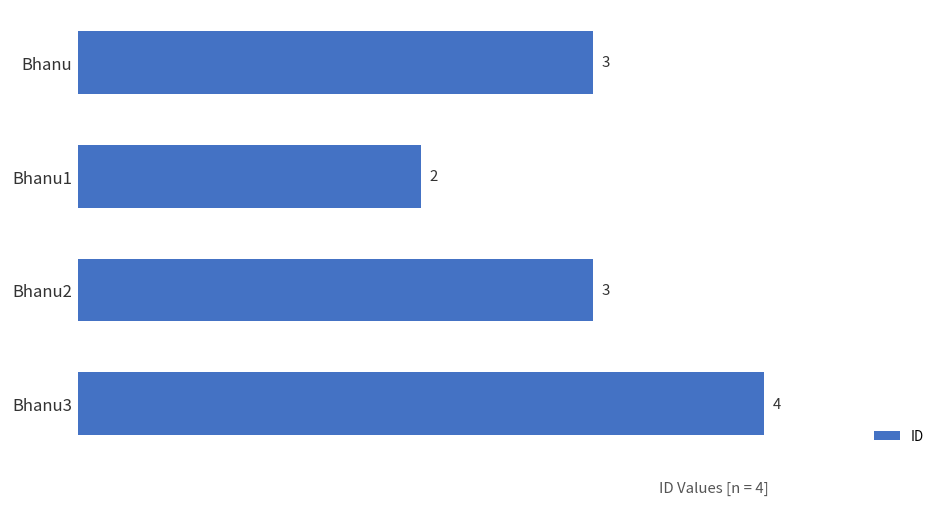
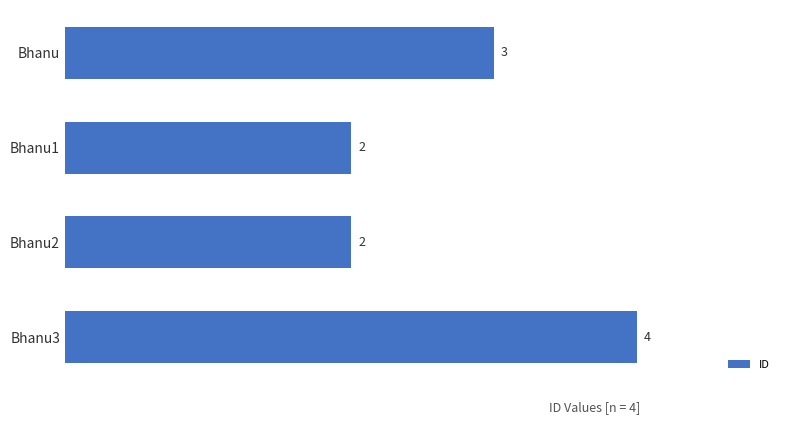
  {
    "Bhanu": 3,
    "Bhanu1": 2,
-   "Bhanu2": 3,
+   "Bhanu2": 2,
    "Bhanu3": 4
  }
